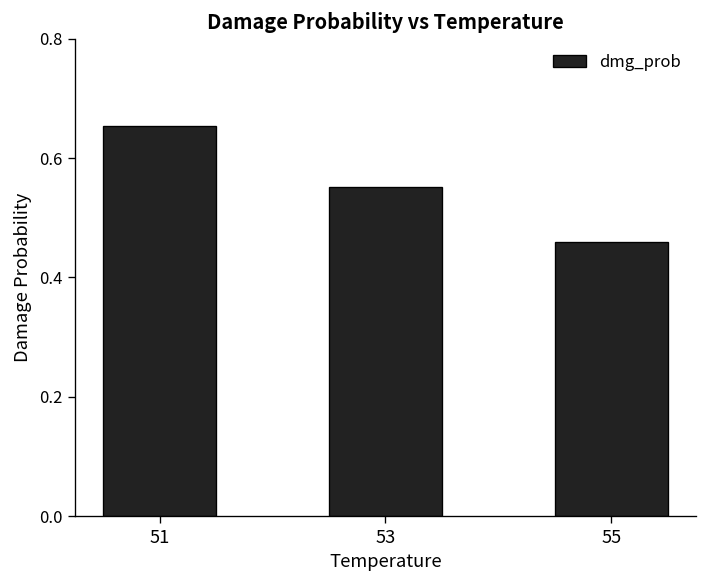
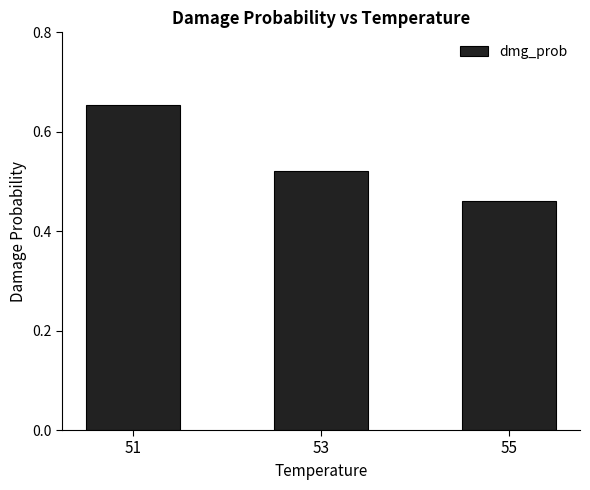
  {
    "51": 0.65,
-   "53": 0.55,
+   "53": 0.52,
    "55": 0.46
  }
